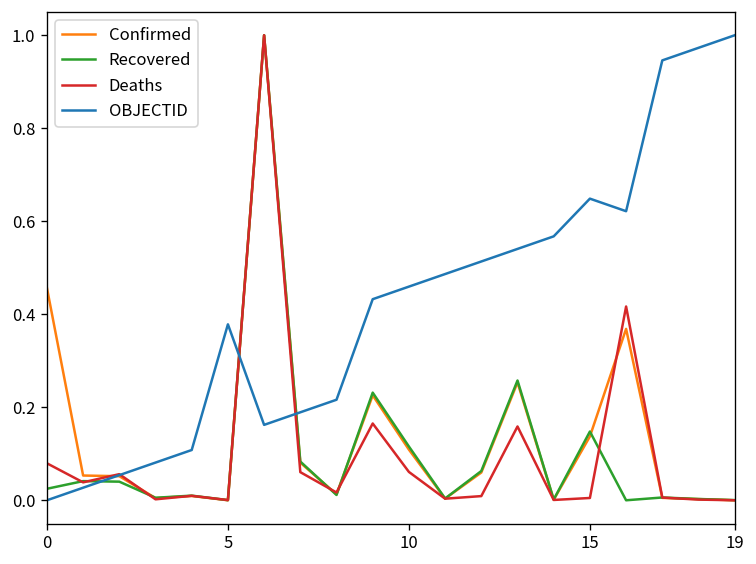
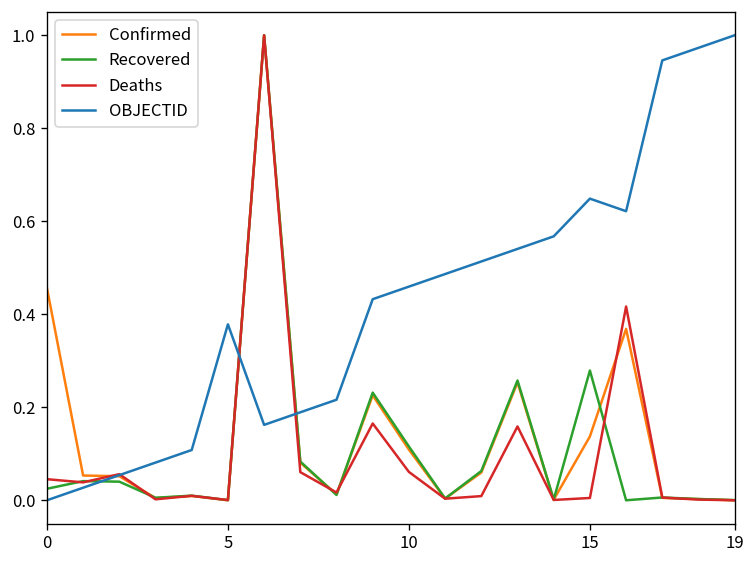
  {
    "Confirmed": {
      "0": 0.46,
      "10": 0.11,
      "15": 0.14
    },
    "Recovered": {
      "0": 0.02,
      "10": 0.12,
-     "15": 0.15
+     "15": 0.28
    },
    "Deaths": {
-     "0": 0.08,
+     "0": 0.05,
      "10": 0.06,
      "15": 0.00
    },
    "OBJECTID": {
      "0": 0.00,
      "5": 0.38,
      "10": 0.46,
      "15": 0.65,
      "19": 1.00
    }
  }
